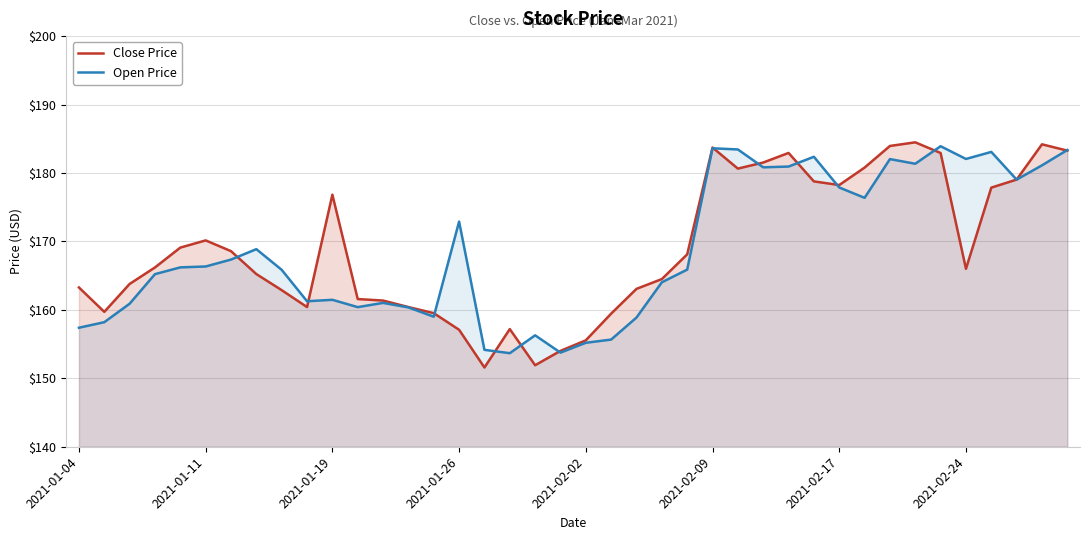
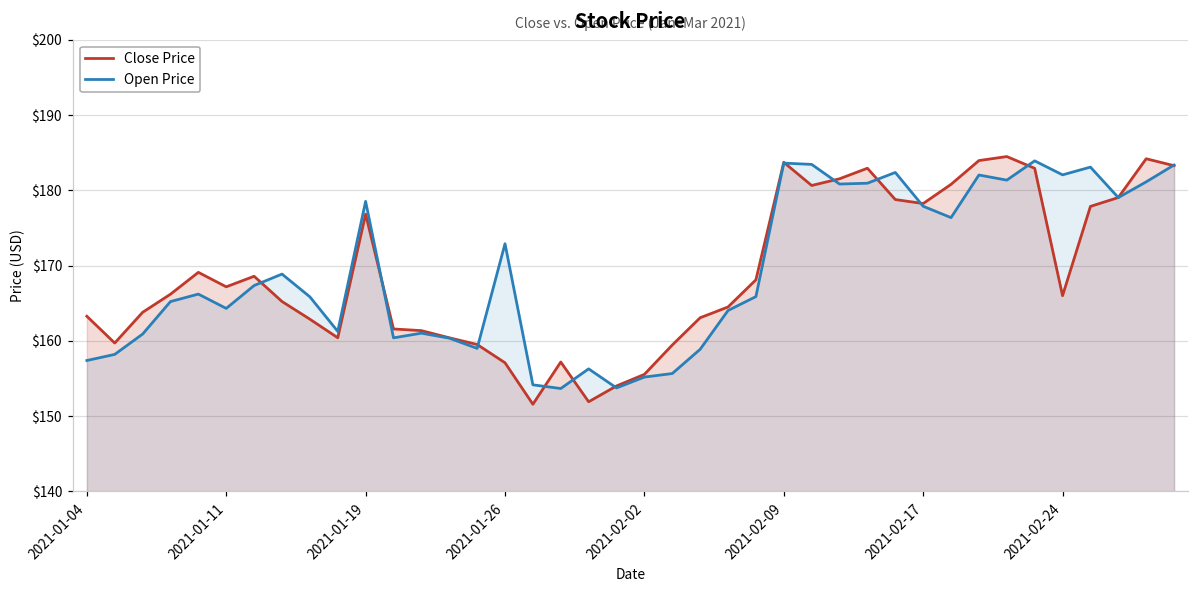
  {
    "Close Price": {
      "2021-01-04": "$163",
-     "2021-01-11": "$170",
+     "2021-01-11": "$167",
      "2021-01-19": "$177",
      "2021-01-26": "$157",
      "2021-02-24": "$166"
    },
    "Open Price": {
      "2021-01-04": "$157",
-     "2021-01-11": "$166",
-     "2021-01-19": "$161",
+     "2021-01-11": "$164",
+     "2021-01-19": "$179",
      "2021-01-26": "$173",
      "2021-02-24": "$182"
    }
  }
